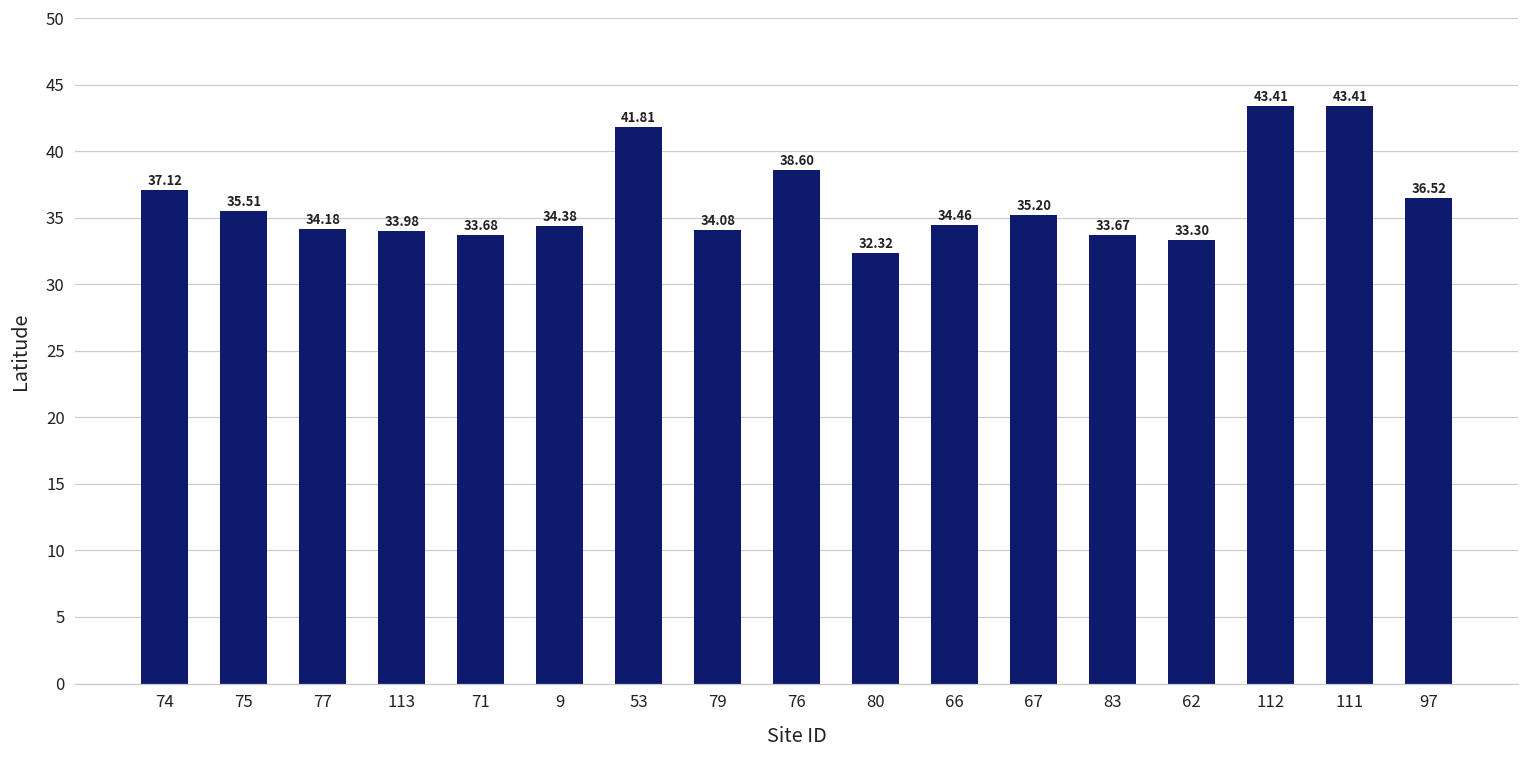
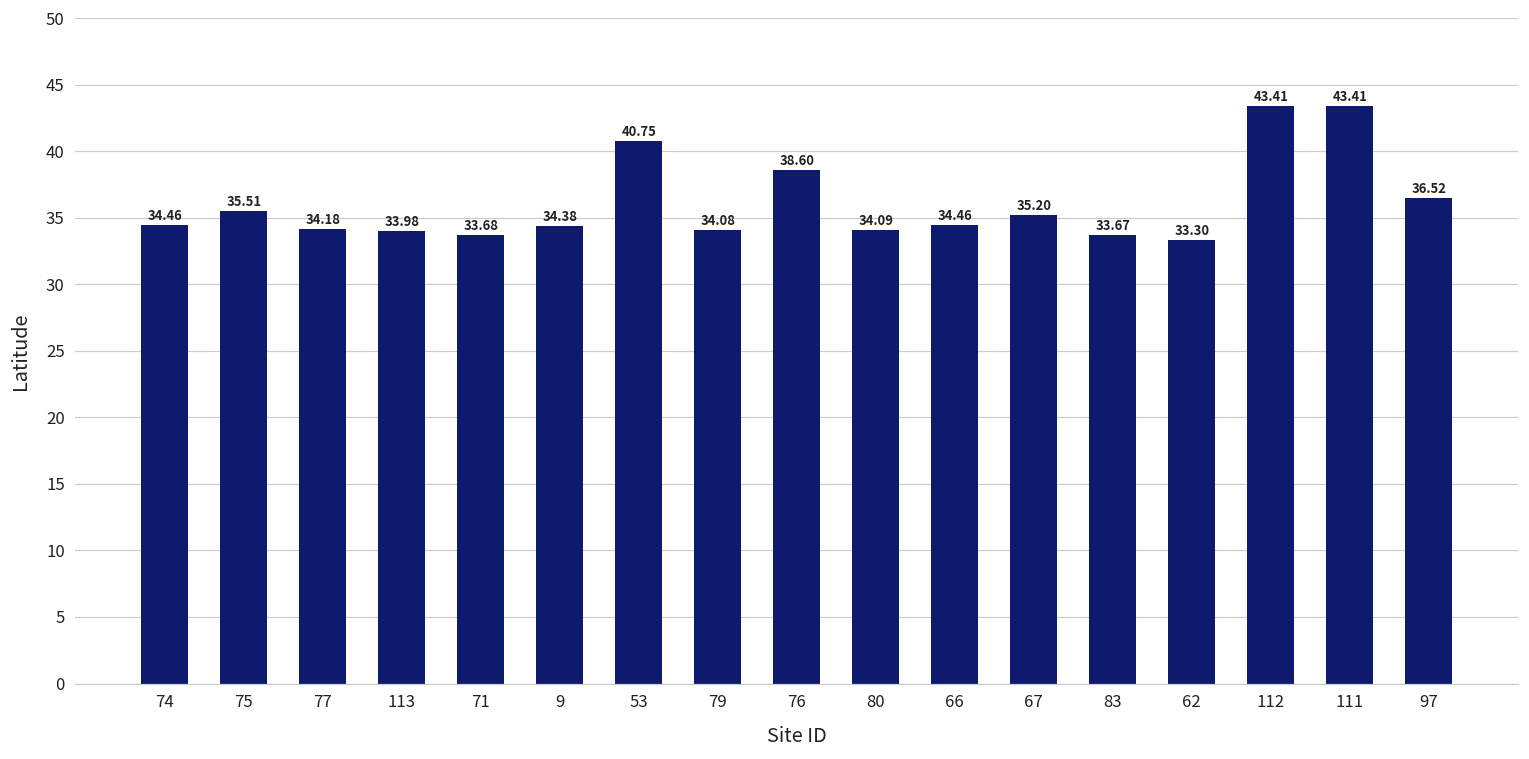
  {
-   "74": 37.12,
+   "74": 34.46,
    "75": 35.51,
    "77": 34.18,
    "113": 33.98,
    "71": 33.68,
    "9": 34.38,
-   "53": 41.81,
+   "53": 40.75,
    "79": 34.08,
    "76": 38.60,
-   "80": 32.32,
+   "80": 34.09,
    "66": 34.46,
    "67": 35.20,
    "83": 33.67,
    "62": 33.30,
    "112": 43.41,
    "111": 43.41,
    "97": 36.52
  }
